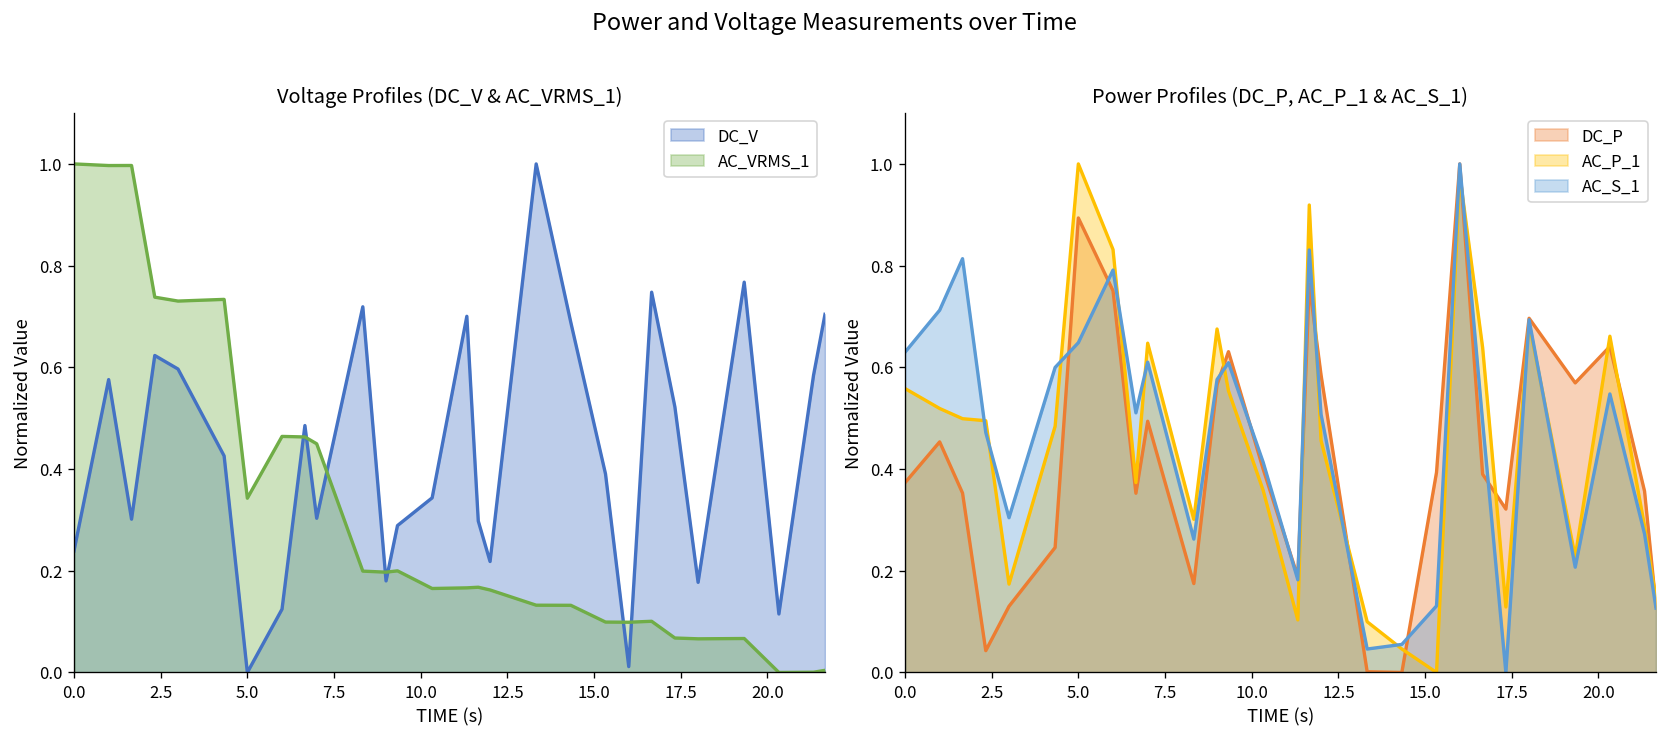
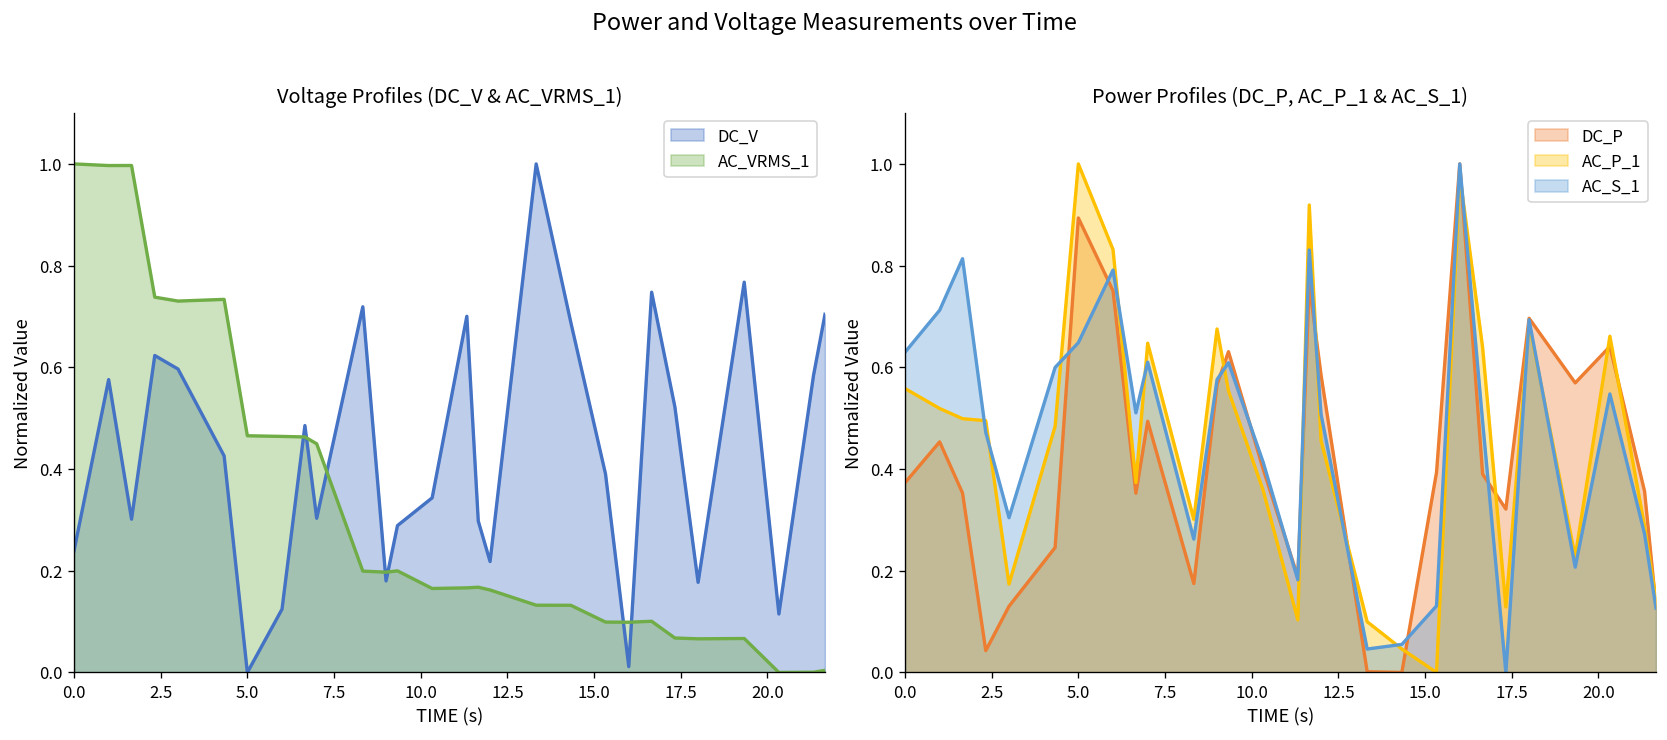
  {
    "Voltage Profiles (DC_V & AC_VRMS_1)": {
      "DC_V": {
        "0.0": 0.24,
        "5.0": 0.00
      },
      "AC_VRMS_1": {
        "0.0": 1.00,
-       "5.0": 0.34
+       "5.0": 0.47
      }
    },
    "Power Profiles (DC_P, AC_P_1 & AC_S_1)": {
      "AC_S_1": {
        "0.0": 0.63,
        "5.0": 0.65
      }
    }
  }
